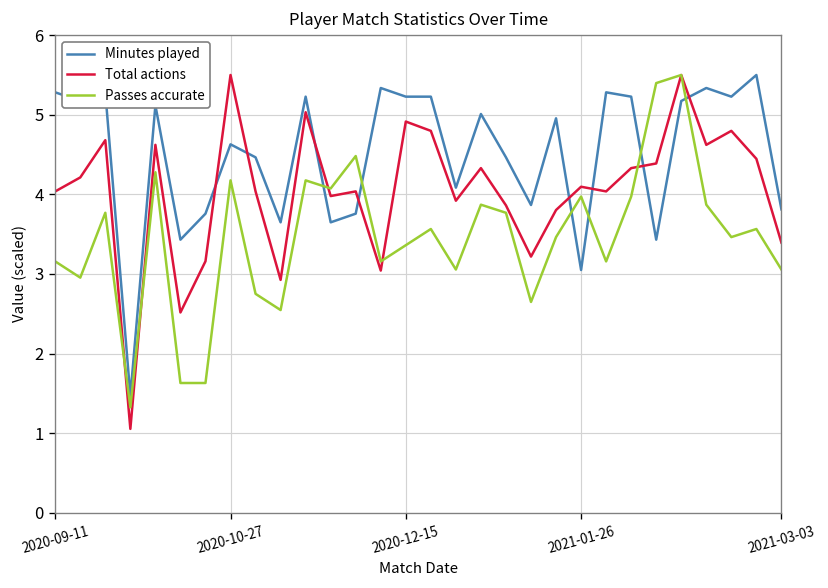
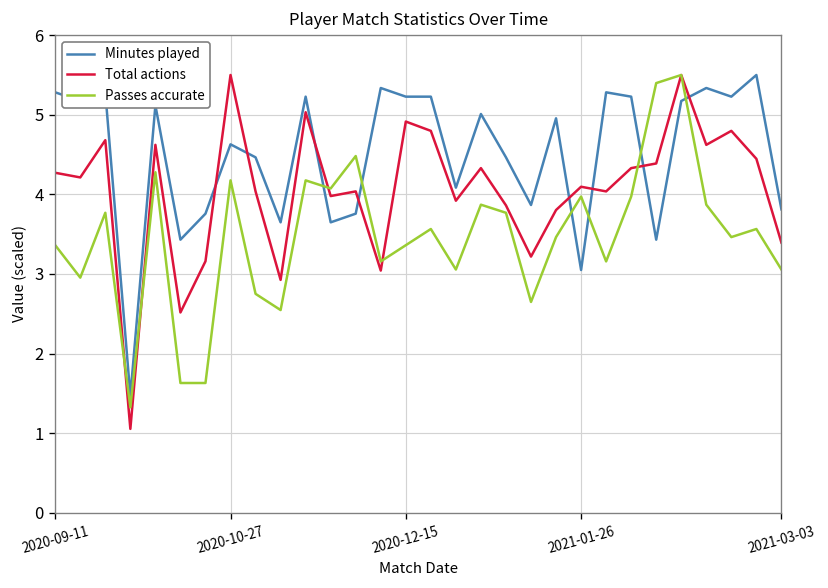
  {
    "Minutes played": {
      "2020-09-11": 5.3,
      "2020-10-27": 4.6,
      "2020-12-15": 5.2,
      "2021-01-26": 3.0,
      "2021-03-03": 3.8
    },
    "Total actions": {
-     "2020-09-11": 4.0,
+     "2020-09-11": 4.3,
      "2020-10-27": 5.5,
      "2020-12-15": 4.9,
      "2021-01-26": 4.1,
      "2021-03-03": 3.4
    },
    "Passes accurate": {
-     "2020-09-11": 3.2,
+     "2020-09-11": 3.4,
      "2020-10-27": 4.2,
      "2020-12-15": 3.4,
      "2021-01-26": 4.0,
      "2021-03-03": 3.1
    }
  }
